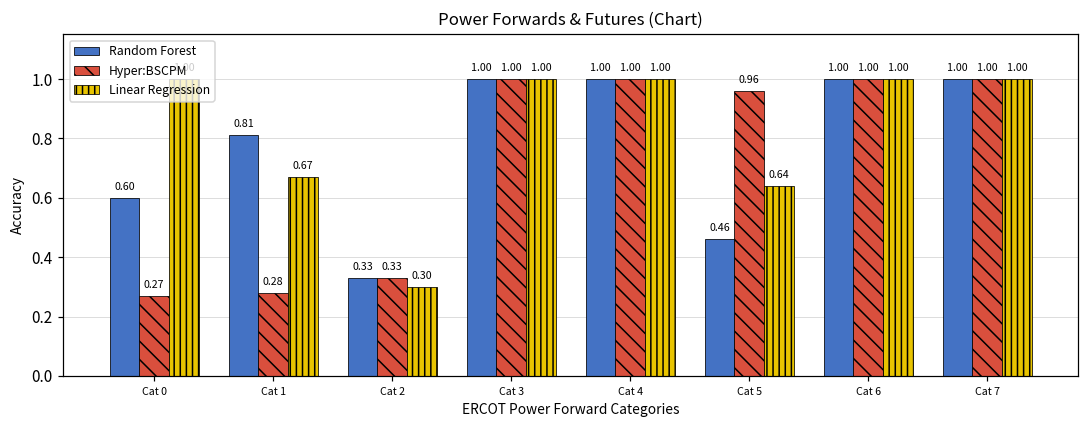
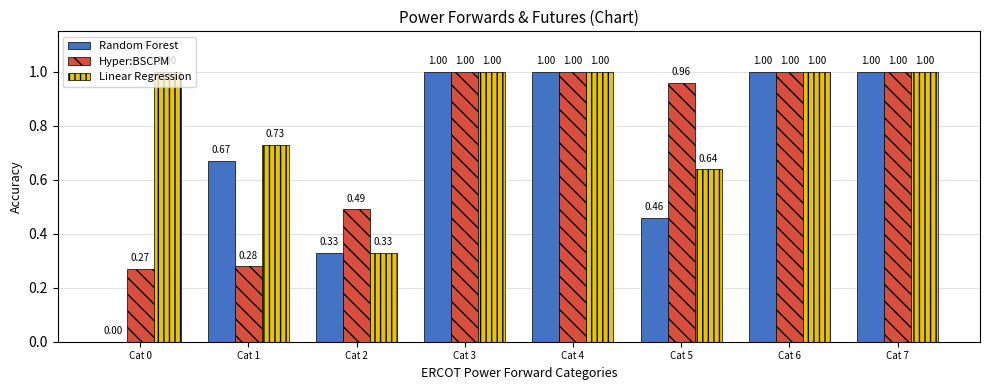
  {
    "Random Forest": {
-     "Cat 0": 0.60,
-     "Cat 1": 0.81,
+     "Cat 0": 0.00,
+     "Cat 1": 0.67,
      "Cat 2": 0.33,
      "Cat 3": 1.00,
      "Cat 4": 1.00,
      "Cat 5": 0.46,
      "Cat 6": 1.00,
      "Cat 7": 1.00
    },
    "Hyper:BSCPM": {
      "Cat 0": 0.27,
      "Cat 1": 0.28,
-     "Cat 2": 0.33,
+     "Cat 2": 0.49,
      "Cat 3": 1.00,
      "Cat 4": 1.00,
      "Cat 5": 0.96,
      "Cat 6": 1.00,
      "Cat 7": 1.00
    },
    "Linear Regression": {
-     "Cat 1": 0.67,
-     "Cat 2": 0.30,
+     "Cat 1": 0.73,
+     "Cat 2": 0.33,
      "Cat 3": 1.00,
      "Cat 4": 1.00,
      "Cat 5": 0.64,
      "Cat 6": 1.00,
      "Cat 7": 1.00
    }
  }
